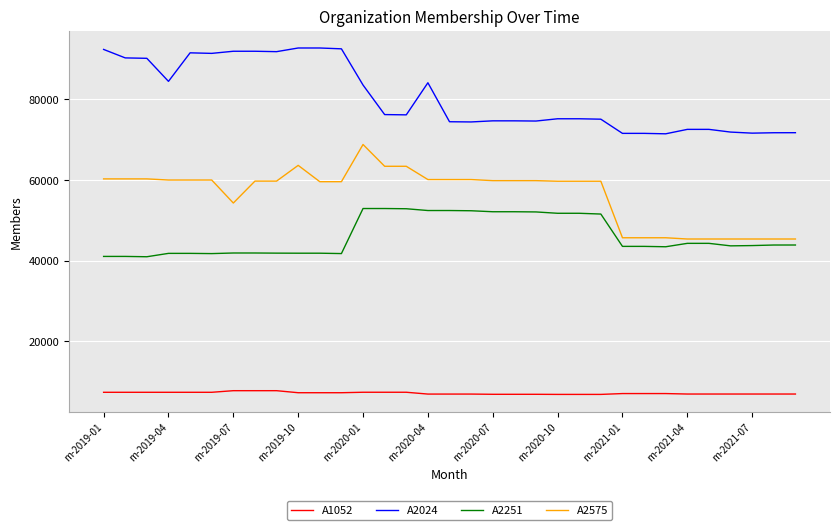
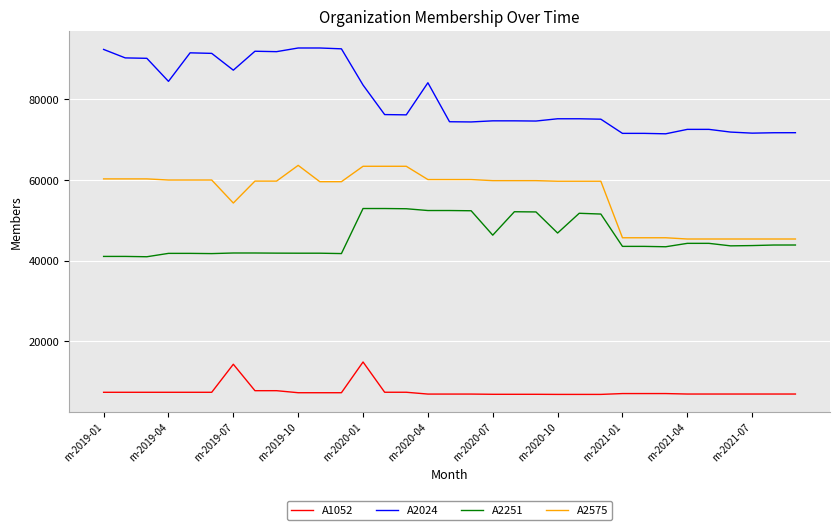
  {
    "A1052": {
      "m-2019-01": 7000,
      "m-2019-04": 7000,
-     "m-2019-07": 8000,
+     "m-2019-07": 14000,
      "m-2019-10": 7000,
-     "m-2020-01": 7000,
+     "m-2020-01": 15000,
      "m-2020-04": 7000,
      "m-2020-07": 7000,
      "m-2020-10": 7000,
      "m-2021-01": 7000,
      "m-2021-04": 7000,
      "m-2021-07": 7000
    },
    "A2024": {
      "m-2019-01": 92000,
      "m-2019-04": 84000,
-     "m-2019-07": 92000,
+     "m-2019-07": 87000,
      "m-2019-10": 93000,
      "m-2020-01": 83000,
      "m-2020-04": 84000,
      "m-2020-07": 75000,
      "m-2020-10": 75000,
      "m-2021-01": 72000,
      "m-2021-04": 73000,
      "m-2021-07": 72000
    },
    "A2251": {
      "m-2019-01": 41000,
      "m-2019-04": 42000,
      "m-2019-07": 42000,
      "m-2019-10": 42000,
      "m-2020-01": 53000,
      "m-2020-04": 52000,
-     "m-2020-07": 52000,
-     "m-2020-10": 52000,
+     "m-2020-07": 46000,
+     "m-2020-10": 47000,
      "m-2021-01": 44000,
      "m-2021-04": 44000,
      "m-2021-07": 44000
    },
    "A2575": {
      "m-2019-01": 60000,
      "m-2019-04": 60000,
      "m-2019-07": 54000,
      "m-2019-10": 64000,
-     "m-2020-01": 69000,
+     "m-2020-01": 63000,
      "m-2020-04": 60000,
      "m-2020-07": 60000,
      "m-2020-10": 60000,
      "m-2021-01": 46000,
      "m-2021-04": 45000,
      "m-2021-07": 45000
    }
  }
